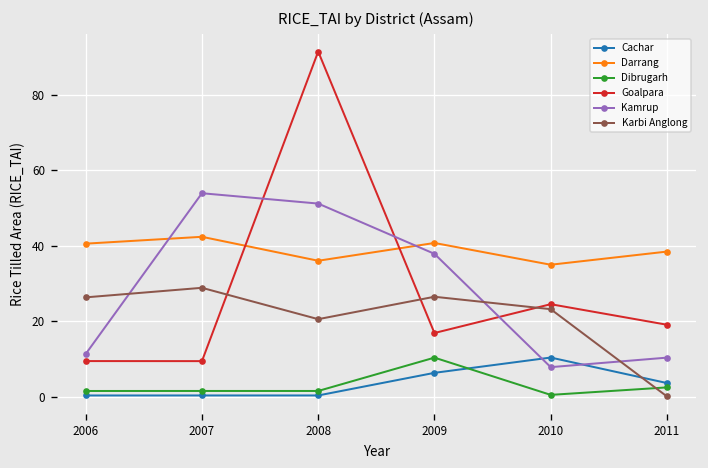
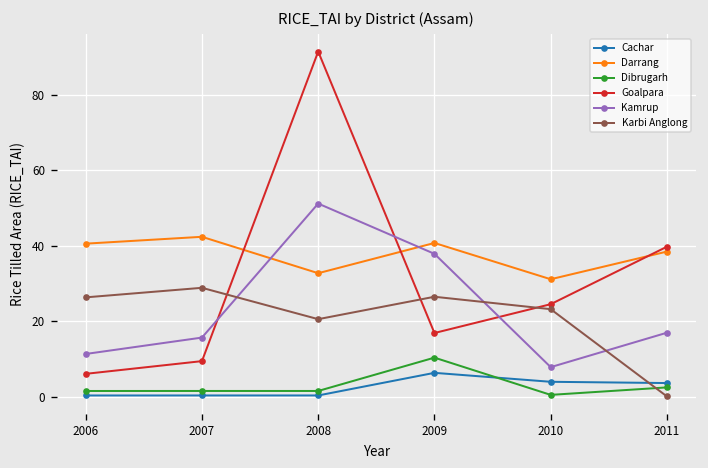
  {
    "Cachar": {
      "2006": 0,
      "2007": 0,
      "2008": 0,
      "2009": 6,
-     "2010": 10,
+     "2010": 4,
      "2011": 4
    },
    "Darrang": {
      "2006": 41,
      "2007": 42,
-     "2008": 36,
+     "2008": 33,
      "2009": 41,
-     "2010": 35,
+     "2010": 31,
      "2011": 38
    },
    "Dibrugarh": {
      "2006": 2,
      "2007": 2,
      "2008": 2,
      "2009": 10,
      "2010": 1,
      "2011": 3
    },
    "Goalpara": {
-     "2006": 9,
+     "2006": 6,
      "2007": 9,
      "2008": 91,
      "2009": 17,
      "2010": 25,
-     "2011": 19
+     "2011": 40
    },
    "Kamrup": {
      "2006": 11,
-     "2007": 54,
+     "2007": 16,
      "2008": 51,
      "2009": 38,
      "2010": 8,
-     "2011": 10
+     "2011": 17
    },
    "Karbi Anglong": {
      "2006": 26,
      "2007": 29,
      "2008": 21,
      "2009": 27,
      "2010": 23,
      "2011": 0
    }
  }
